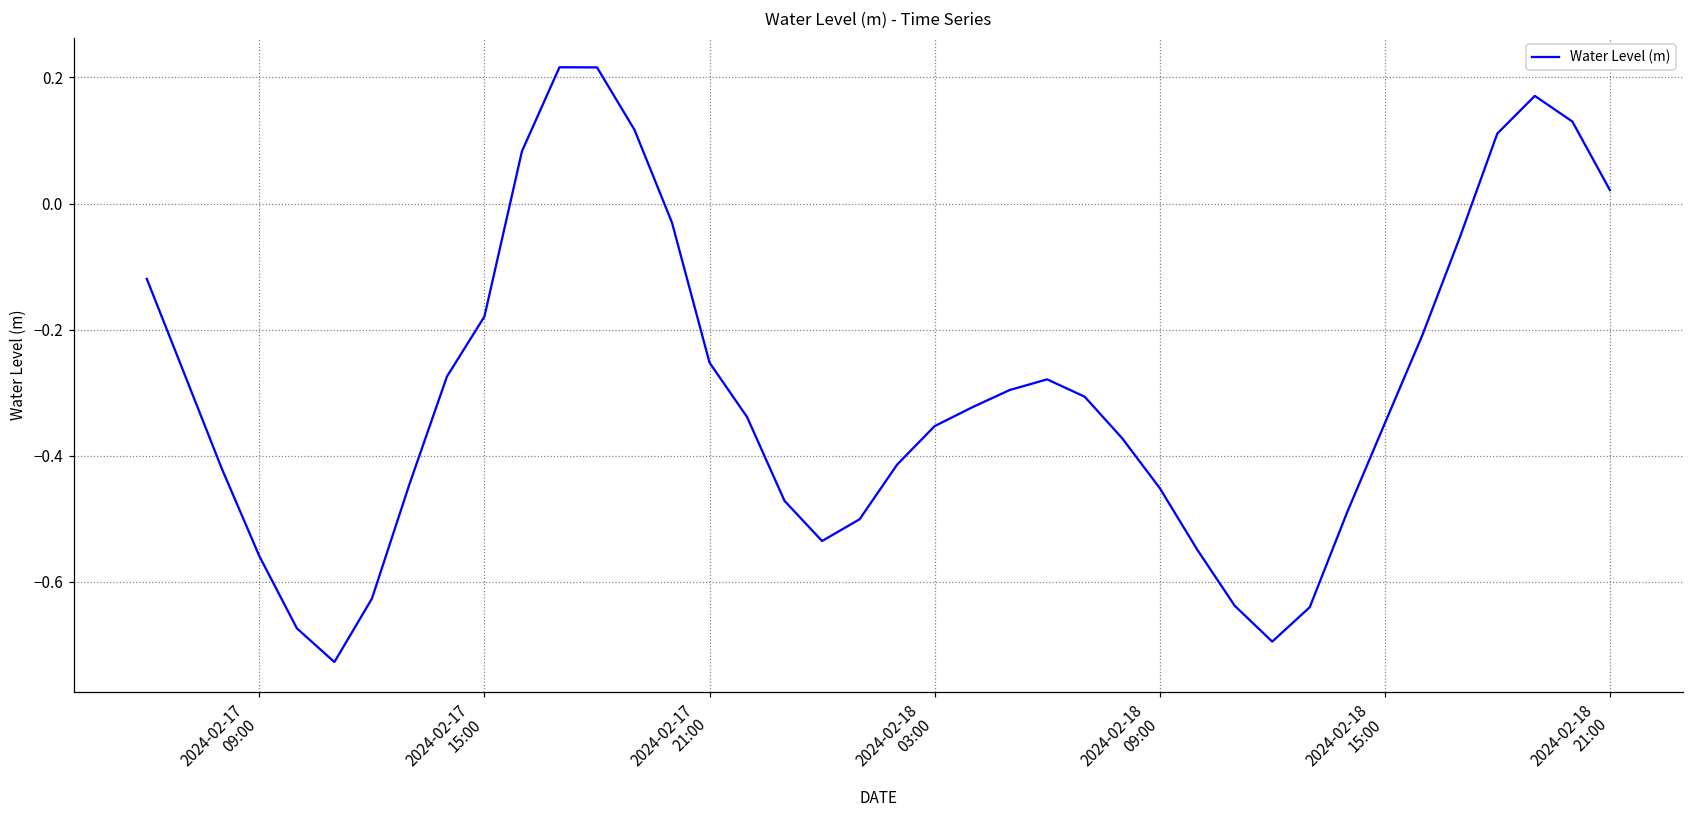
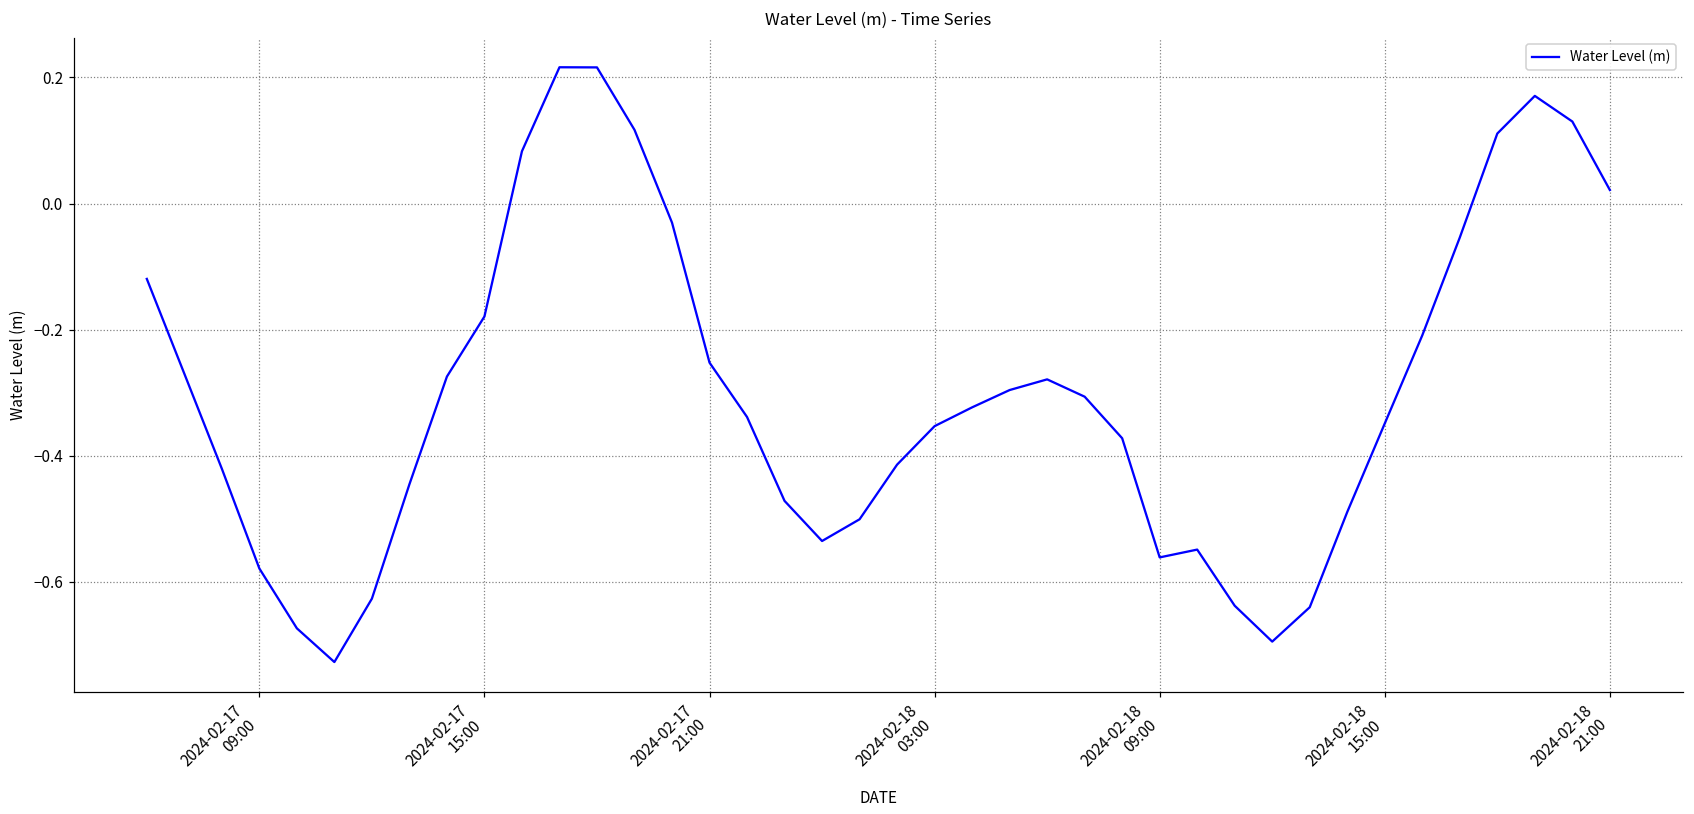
  {
-   "2024-02-17 09:00": -0.56,
+   "2024-02-17 09:00": -0.58,
    "2024-02-17 15:00": -0.18,
    "2024-02-17 21:00": -0.25,
    "2024-02-18 03:00": -0.35,
-   "2024-02-18 09:00": -0.45,
+   "2024-02-18 09:00": -0.56,
    "2024-02-18 15:00": -0.35,
    "2024-02-18 21:00": 0.02
  }
